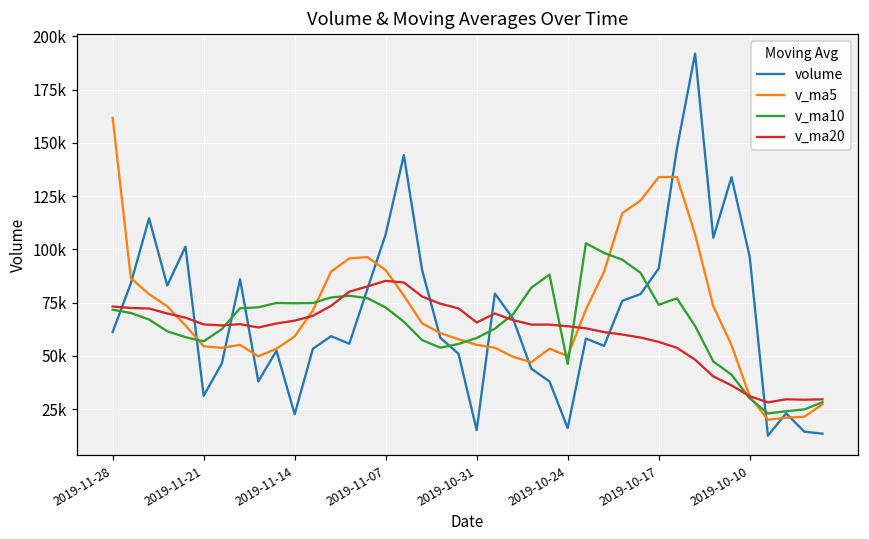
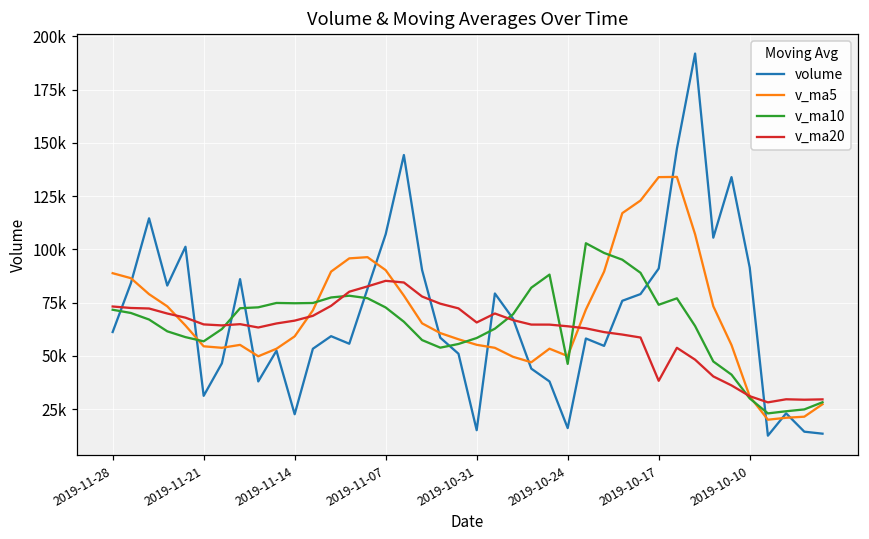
  {
    "volume": {
      "2019-11-28": 61000,
      "2019-11-21": 31000,
      "2019-11-14": 23000,
      "2019-11-07": 107000,
      "2019-10-31": 15000,
      "2019-10-24": 16000,
      "2019-10-17": 91000,
-     "2019-10-10": 97000
+     "2019-10-10": 92000
    },
    "v_ma5": {
-     "2019-11-28": 162000,
+     "2019-11-28": 89000,
      "2019-11-21": 55000,
      "2019-11-14": 59000,
      "2019-11-07": 90000,
      "2019-10-31": 55000,
      "2019-10-24": 50000,
      "2019-10-17": 134000
    },
    "v_ma10": {
      "2019-11-28": 72000,
      "2019-11-21": 57000,
      "2019-11-14": 75000,
      "2019-11-07": 73000,
      "2019-10-31": 58000,
      "2019-10-24": 46000,
      "2019-10-17": 74000
    },
    "v_ma20": {
      "2019-11-28": 73000,
      "2019-11-21": 65000,
      "2019-11-14": 67000,
      "2019-11-07": 85000,
      "2019-10-31": 66000,
      "2019-10-24": 64000,
-     "2019-10-17": 57000
+     "2019-10-17": 38000
    }
  }
